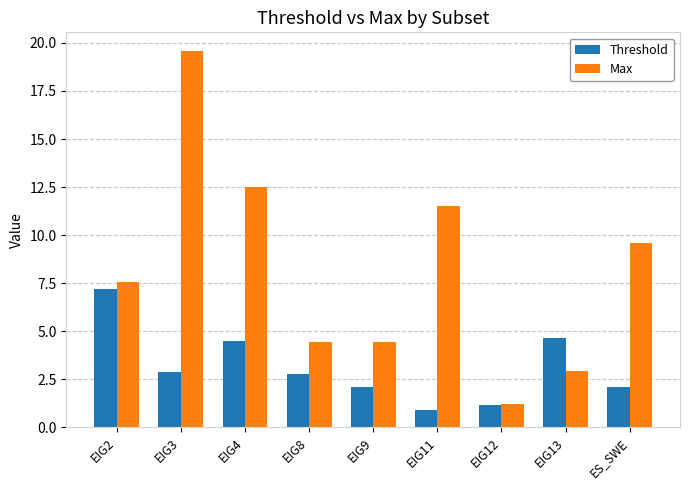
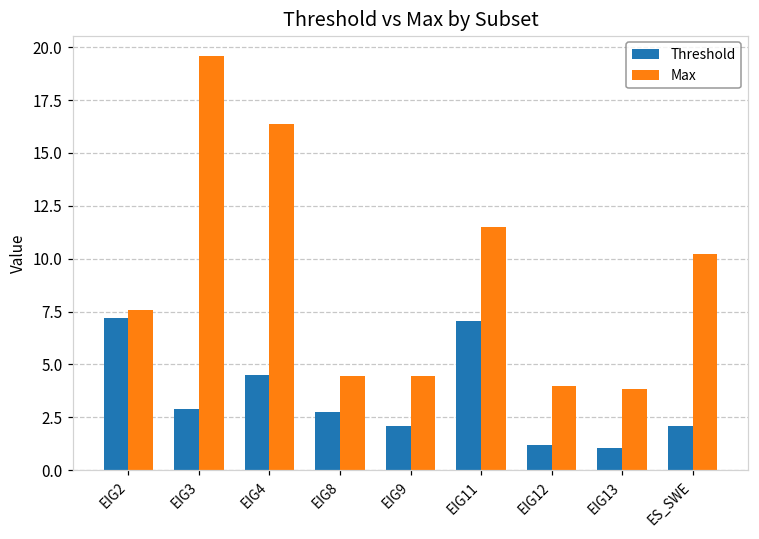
  {
    "Threshold": {
      "EIG2": 7.2,
      "EIG3": 2.9,
      "EIG4": 4.5,
      "EIG8": 2.8,
      "EIG9": 2.1,
-     "EIG11": 0.9,
+     "EIG11": 7.1,
      "EIG12": 1.2,
-     "EIG13": 4.6,
+     "EIG13": 1.1,
      "ES_SWE": 2.1
    },
    "Max": {
      "EIG2": 7.6,
      "EIG3": 19.6,
-     "EIG4": 12.5,
+     "EIG4": 16.4,
      "EIG8": 4.5,
      "EIG9": 4.5,
      "EIG11": 11.5,
-     "EIG12": 1.2,
-     "EIG13": 2.9,
-     "ES_SWE": 9.6
+     "EIG12": 4.0,
+     "EIG13": 3.9,
+     "ES_SWE": 10.2
    }
  }
